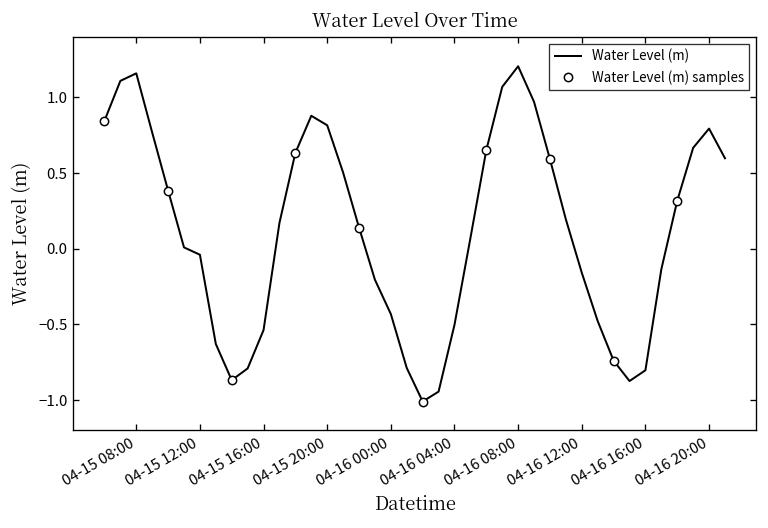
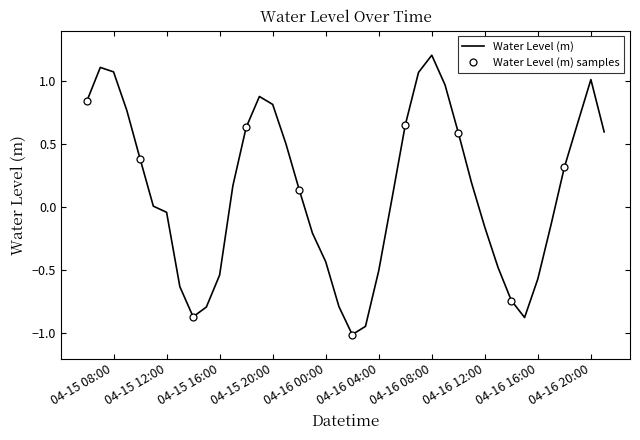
  {
    "Water Level (m)": {
-     "04-15 08:00": 1.16,
+     "04-15 08:00": 1.07,
      "04-15 12:00": -0.04,
      "04-15 16:00": -0.54,
      "04-15 20:00": 0.82,
      "04-16 00:00": -0.43,
      "04-16 04:00": -0.50,
      "04-16 08:00": 1.21,
      "04-16 12:00": -0.16,
-     "04-16 16:00": -0.80,
-     "04-16 20:00": 0.79
+     "04-16 16:00": -0.57,
+     "04-16 20:00": 1.01
    }
  }
